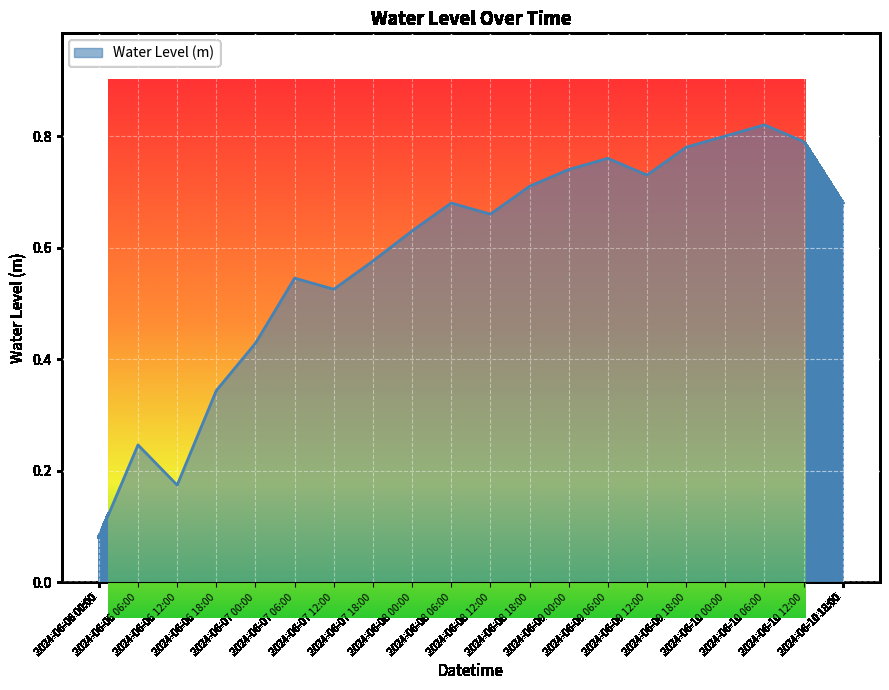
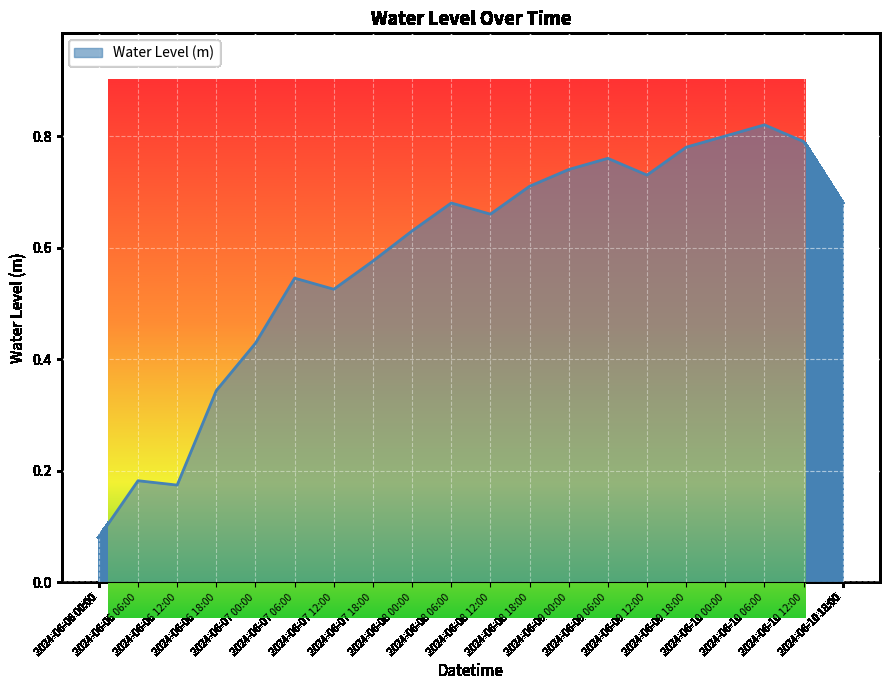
  {
    "2024-06-06 00:00": 0.08,
-   "2024-06-06 06:00": 0.25,
+   "2024-06-06 06:00": 0.18,
    "2024-06-10 18:00": 0.68
  }
